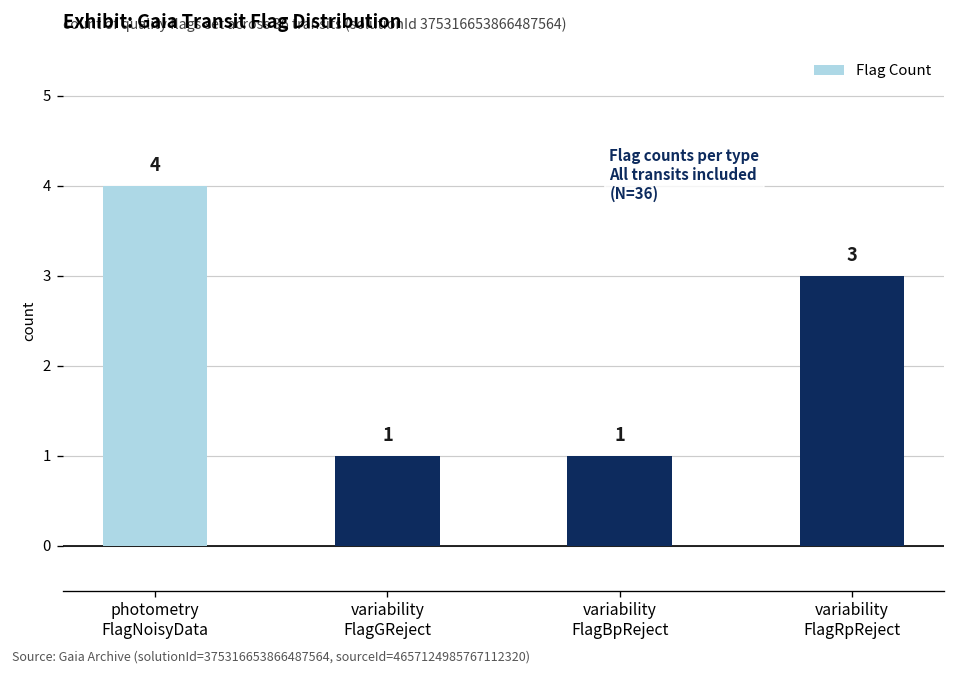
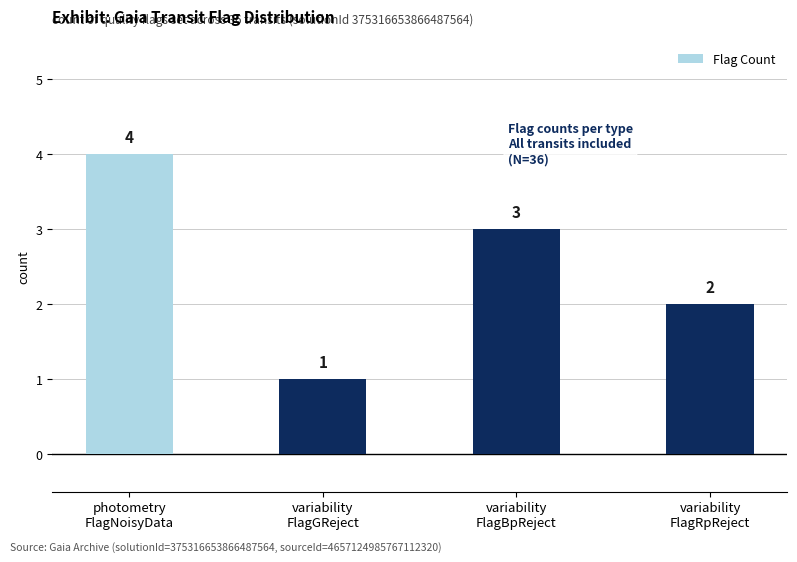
  {
    "photometry FlagNoisyData": 4,
    "variability FlagGReject": 1,
-   "variability FlagBpReject": 1,
-   "variability FlagRpReject": 3
+   "variability FlagBpReject": 3,
+   "variability FlagRpReject": 2
  }
